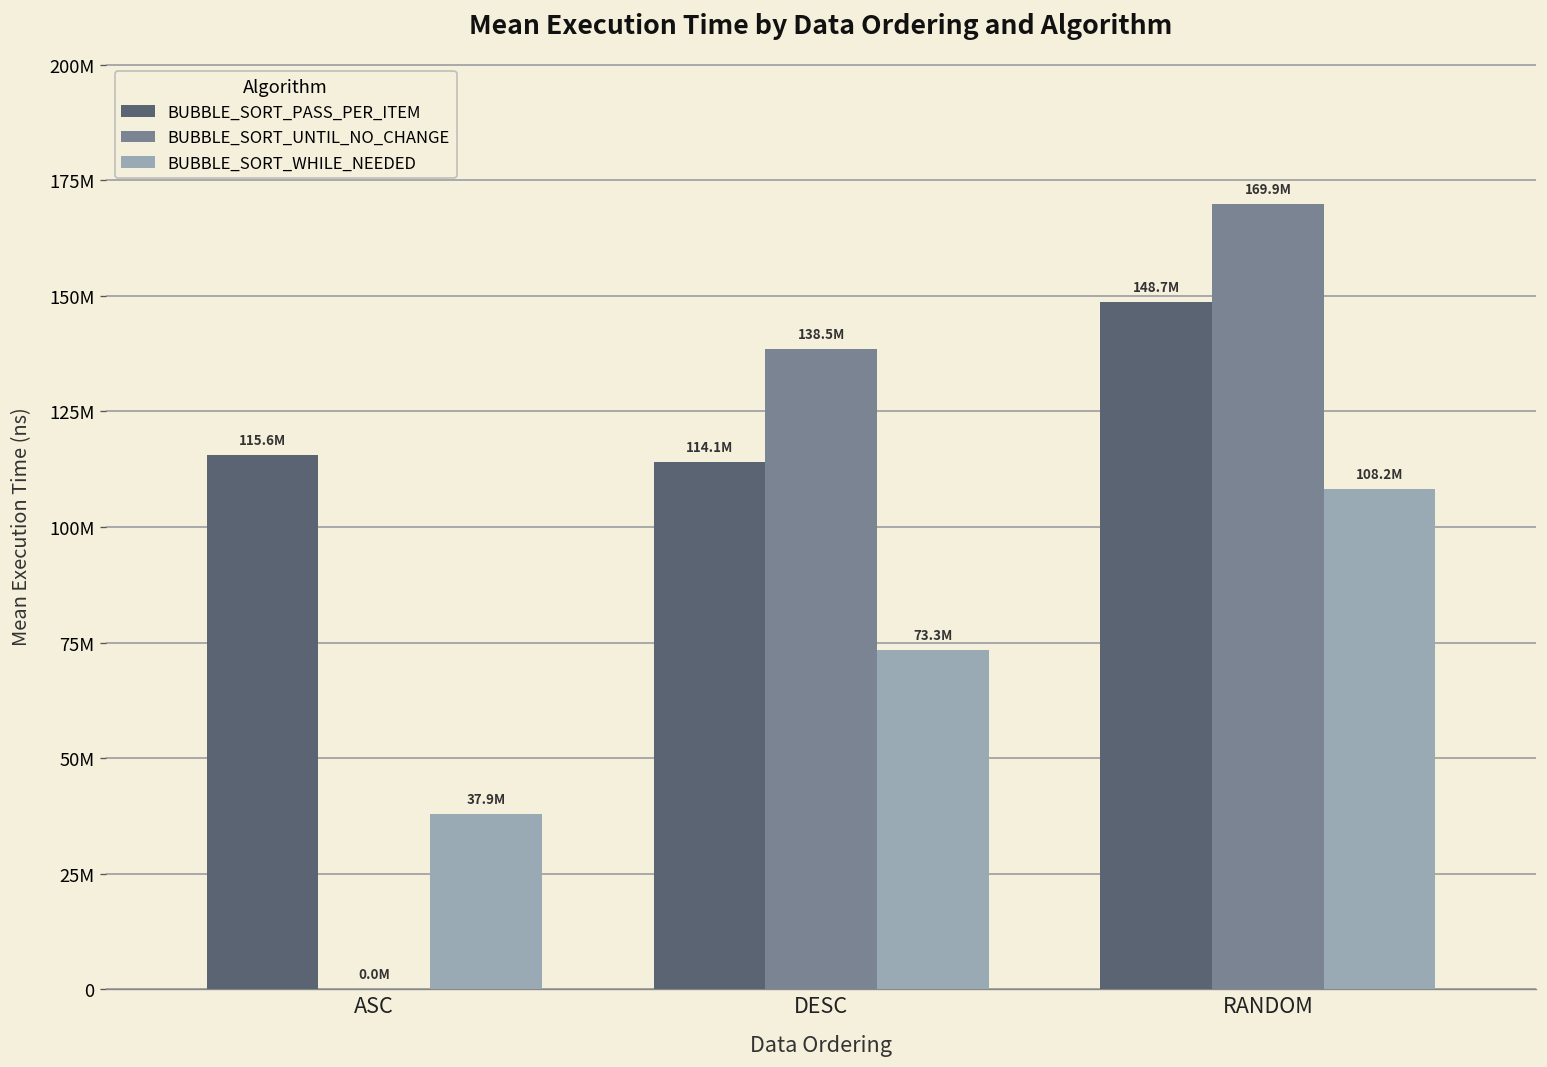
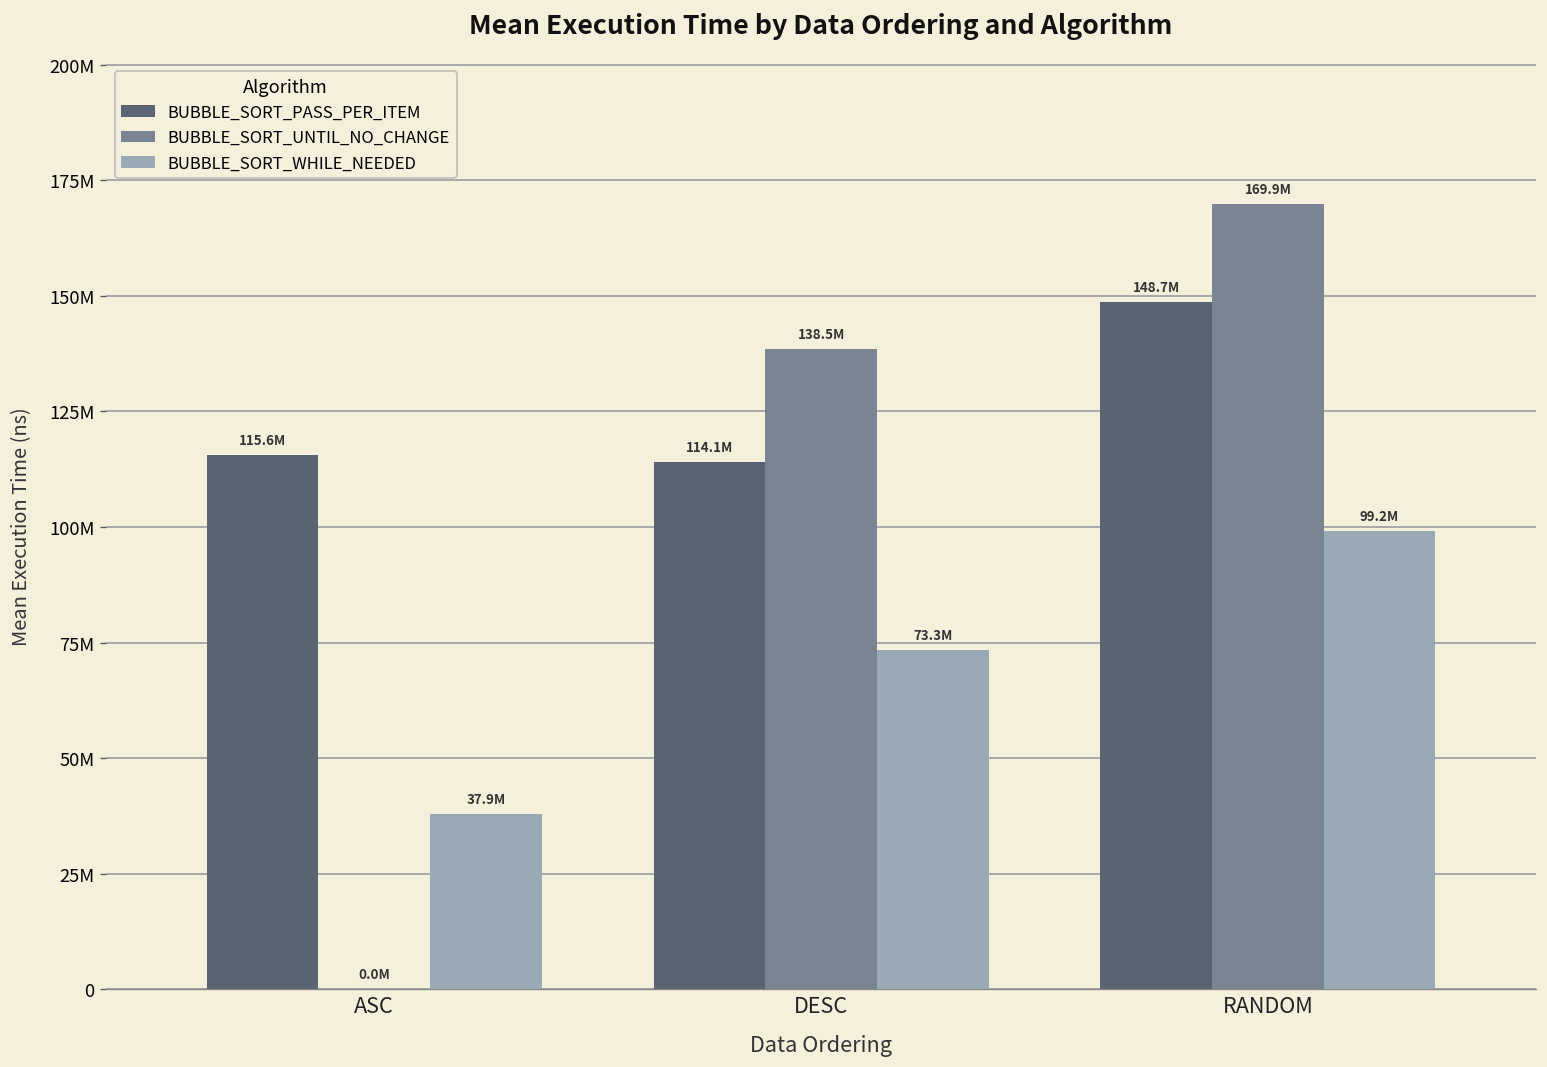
  {
    "BUBBLE_SORT_WHILE_NEEDED": {
      "ASC": "37.9M",
      "DESC": "73.3M",
-     "RANDOM": "108.2M"
+     "RANDOM": "99.2M"
    }
  }
